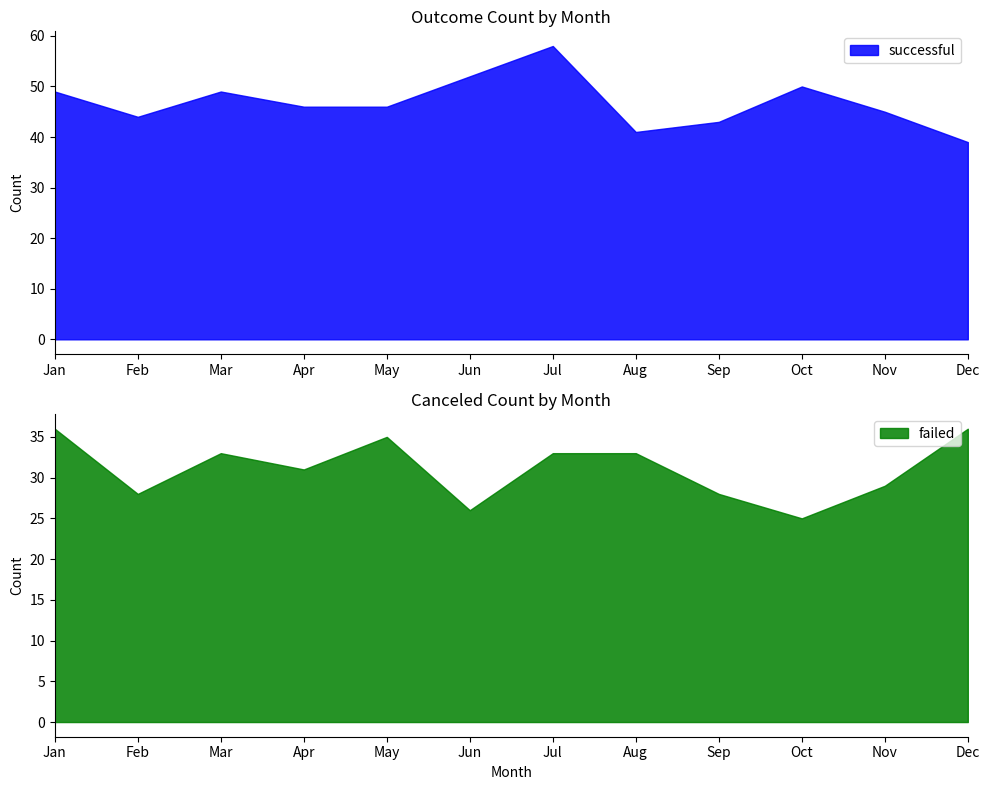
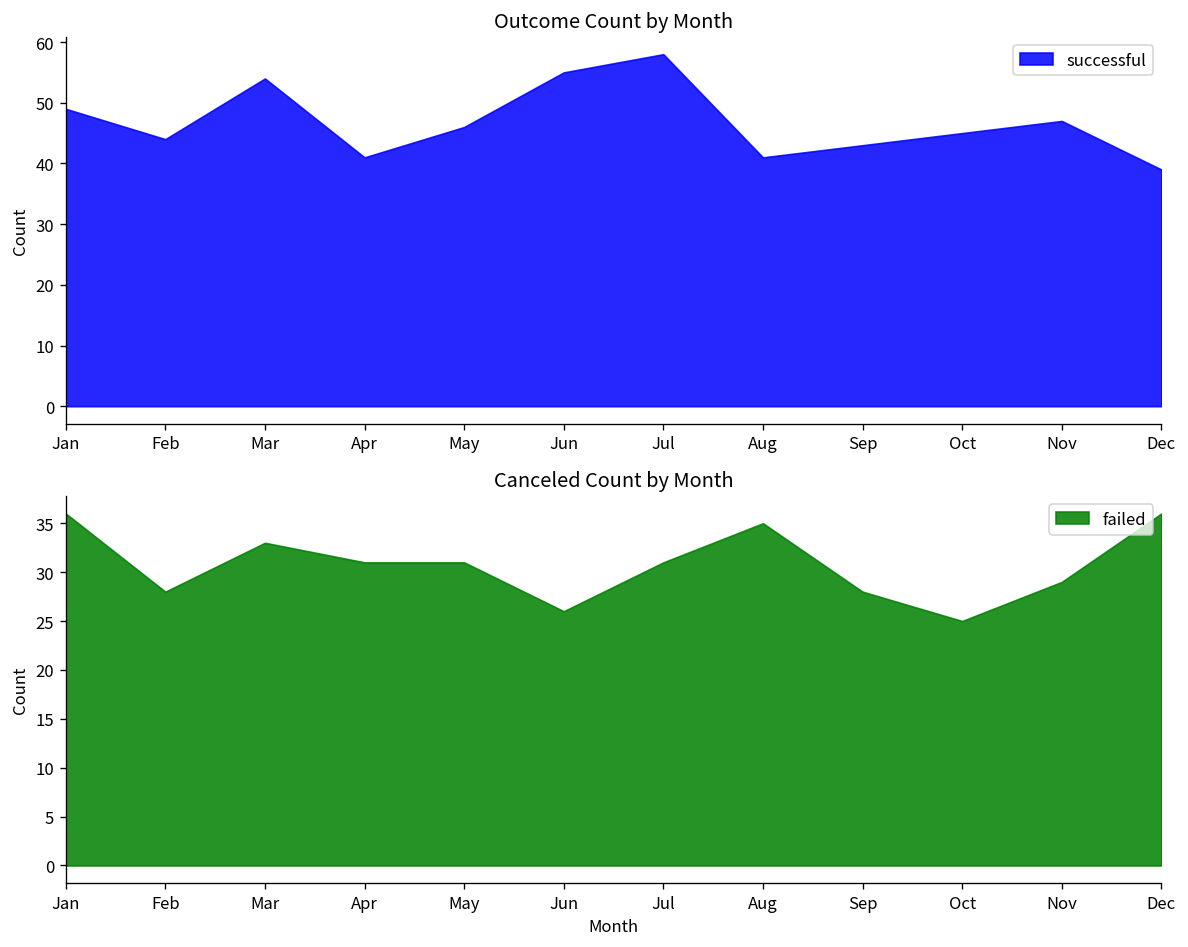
  {
    "Outcome Count by Month": {
      "Jan": 49,
      "Feb": 44,
-     "Mar": 49,
-     "Apr": 46,
+     "Mar": 54,
+     "Apr": 41,
      "May": 46,
-     "Jun": 52,
+     "Jun": 55,
      "Jul": 58,
      "Aug": 41,
      "Sep": 43,
-     "Oct": 50,
-     "Nov": 45,
+     "Oct": 45,
+     "Nov": 47,
      "Dec": 39
    },
    "Canceled Count by Month": {
      "Jan": 36,
      "Feb": 28,
      "Mar": 33,
      "Apr": 31,
-     "May": 35,
+     "May": 31,
      "Jun": 26,
-     "Jul": 33,
-     "Aug": 33,
+     "Jul": 31,
+     "Aug": 35,
      "Sep": 28,
      "Oct": 25,
      "Nov": 29,
      "Dec": 36
    }
  }
